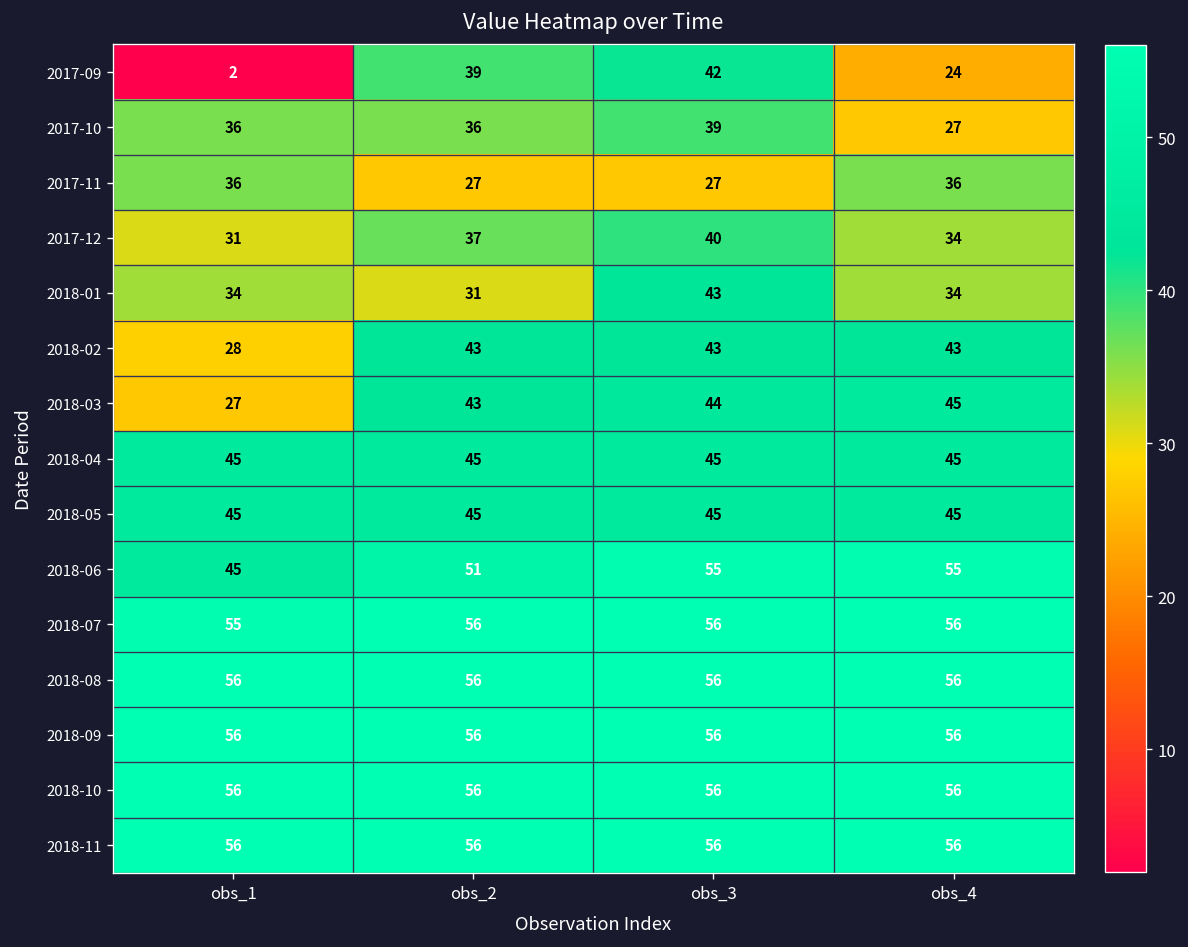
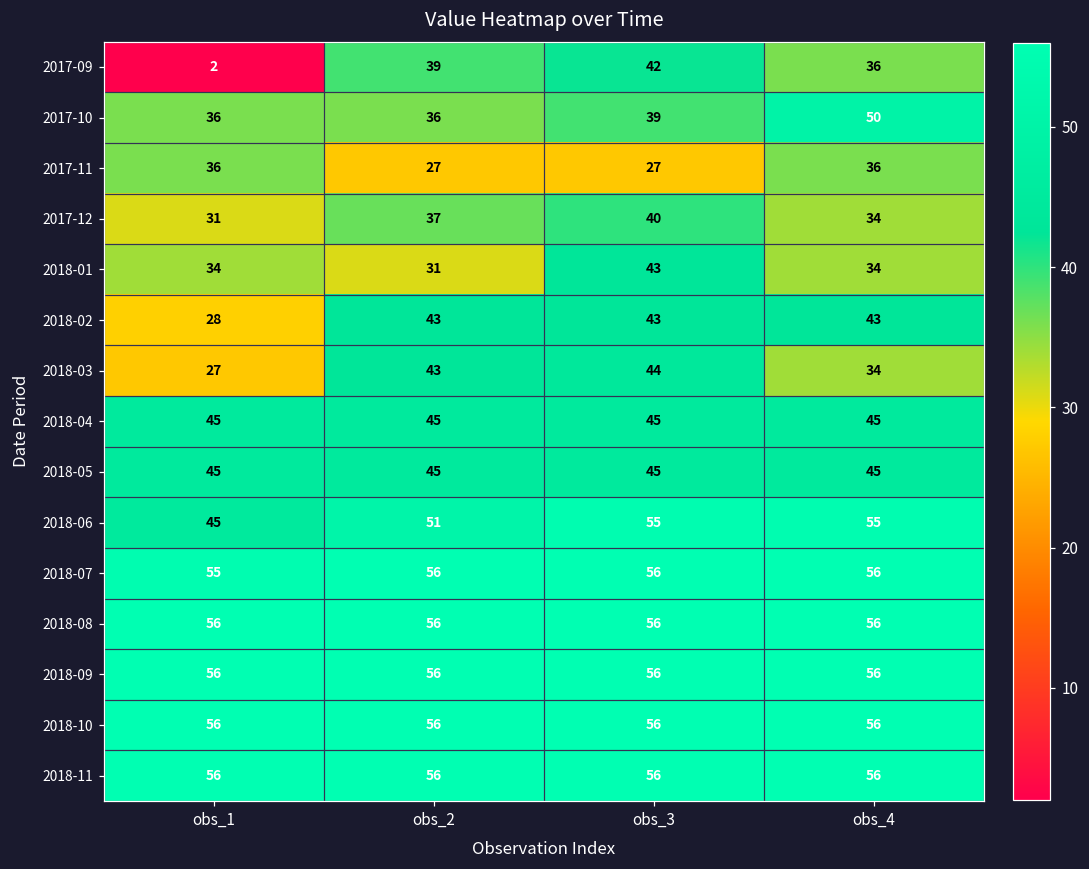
  {
    "2017-09": {
      "obs_1": 2,
      "obs_2": 39,
      "obs_3": 42,
-     "obs_4": 24
+     "obs_4": 36
    },
    "2017-10": {
      "obs_1": 36,
      "obs_2": 36,
      "obs_3": 39,
-     "obs_4": 27
+     "obs_4": 50
    },
    "2017-11": {
      "obs_1": 36,
      "obs_2": 27,
      "obs_3": 27,
      "obs_4": 36
    },
    "2017-12": {
      "obs_1": 31,
      "obs_2": 37,
      "obs_3": 40,
      "obs_4": 34
    },
    "2018-01": {
      "obs_1": 34,
      "obs_2": 31,
      "obs_3": 43,
      "obs_4": 34
    },
    "2018-02": {
      "obs_1": 28,
      "obs_2": 43,
      "obs_3": 43,
      "obs_4": 43
    },
    "2018-03": {
      "obs_1": 27,
      "obs_2": 43,
      "obs_3": 44,
-     "obs_4": 45
+     "obs_4": 34
    },
    "2018-04": {
      "obs_1": 45,
      "obs_2": 45,
      "obs_3": 45,
      "obs_4": 45
    },
    "2018-05": {
      "obs_1": 45,
      "obs_2": 45,
      "obs_3": 45,
      "obs_4": 45
    },
    "2018-06": {
      "obs_1": 45,
      "obs_2": 51,
      "obs_3": 55,
      "obs_4": 55
    },
    "2018-07": {
      "obs_1": 55,
      "obs_2": 56,
      "obs_3": 56,
      "obs_4": 56
    },
    "2018-08": {
      "obs_1": 56,
      "obs_2": 56,
      "obs_3": 56,
      "obs_4": 56
    },
    "2018-09": {
      "obs_1": 56,
      "obs_2": 56,
      "obs_3": 56,
      "obs_4": 56
    },
    "2018-10": {
      "obs_1": 56,
      "obs_2": 56,
      "obs_3": 56,
      "obs_4": 56
    },
    "2018-11": {
      "obs_1": 56,
      "obs_2": 56,
      "obs_3": 56,
      "obs_4": 56
    }
  }
